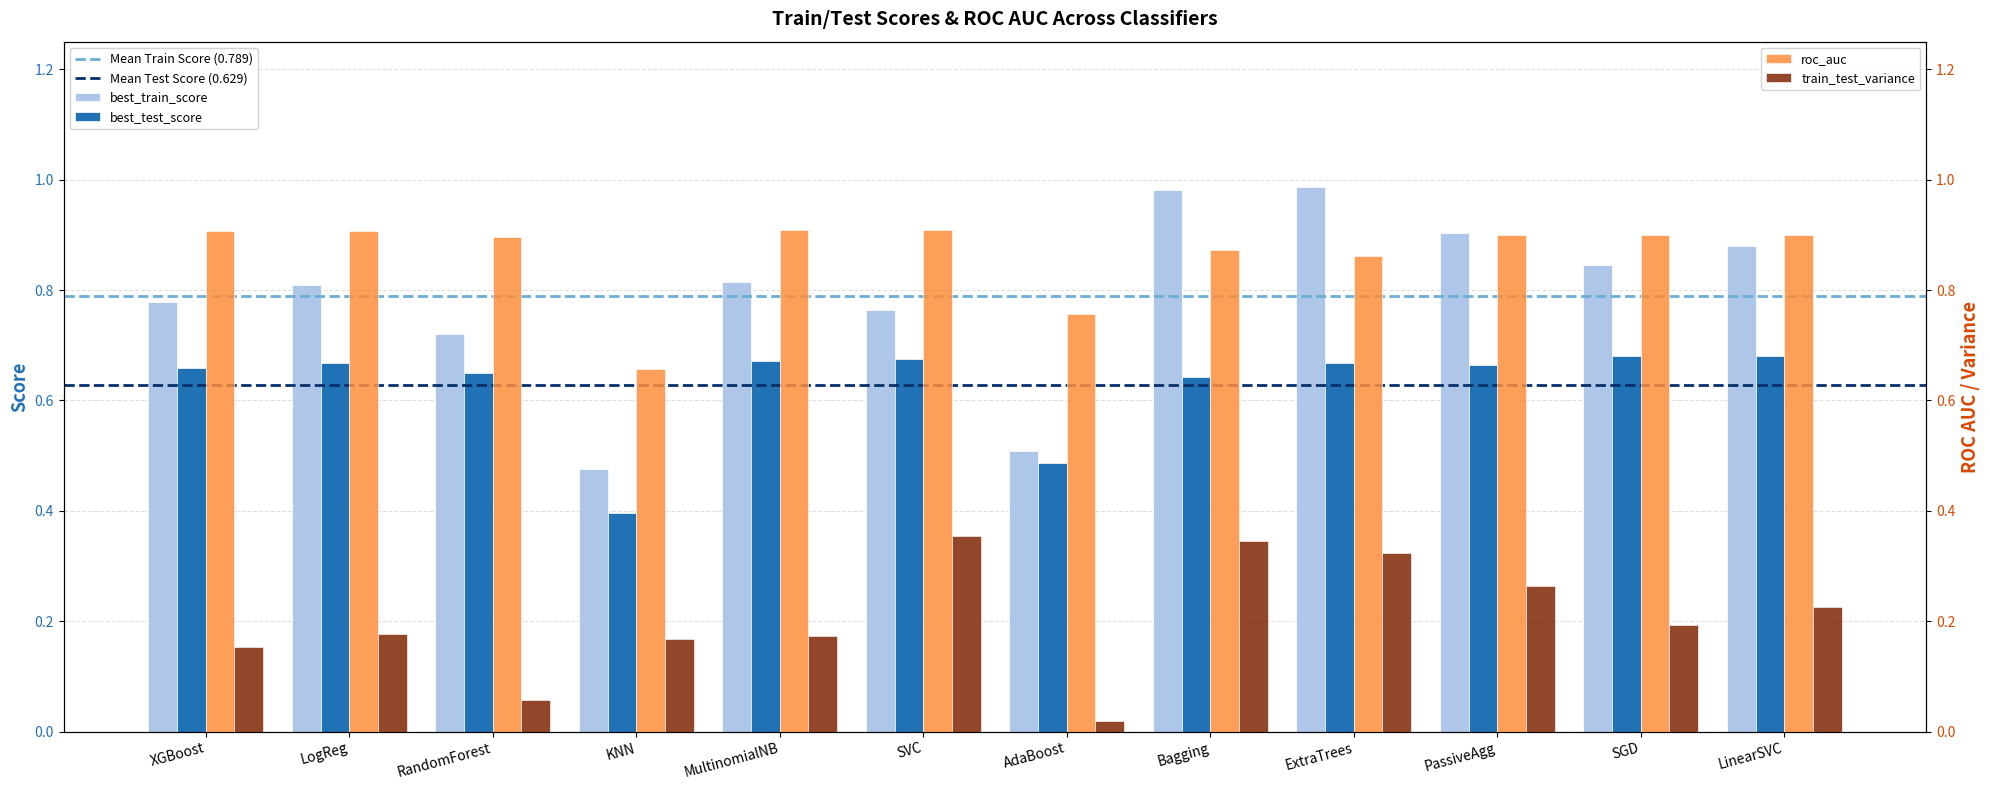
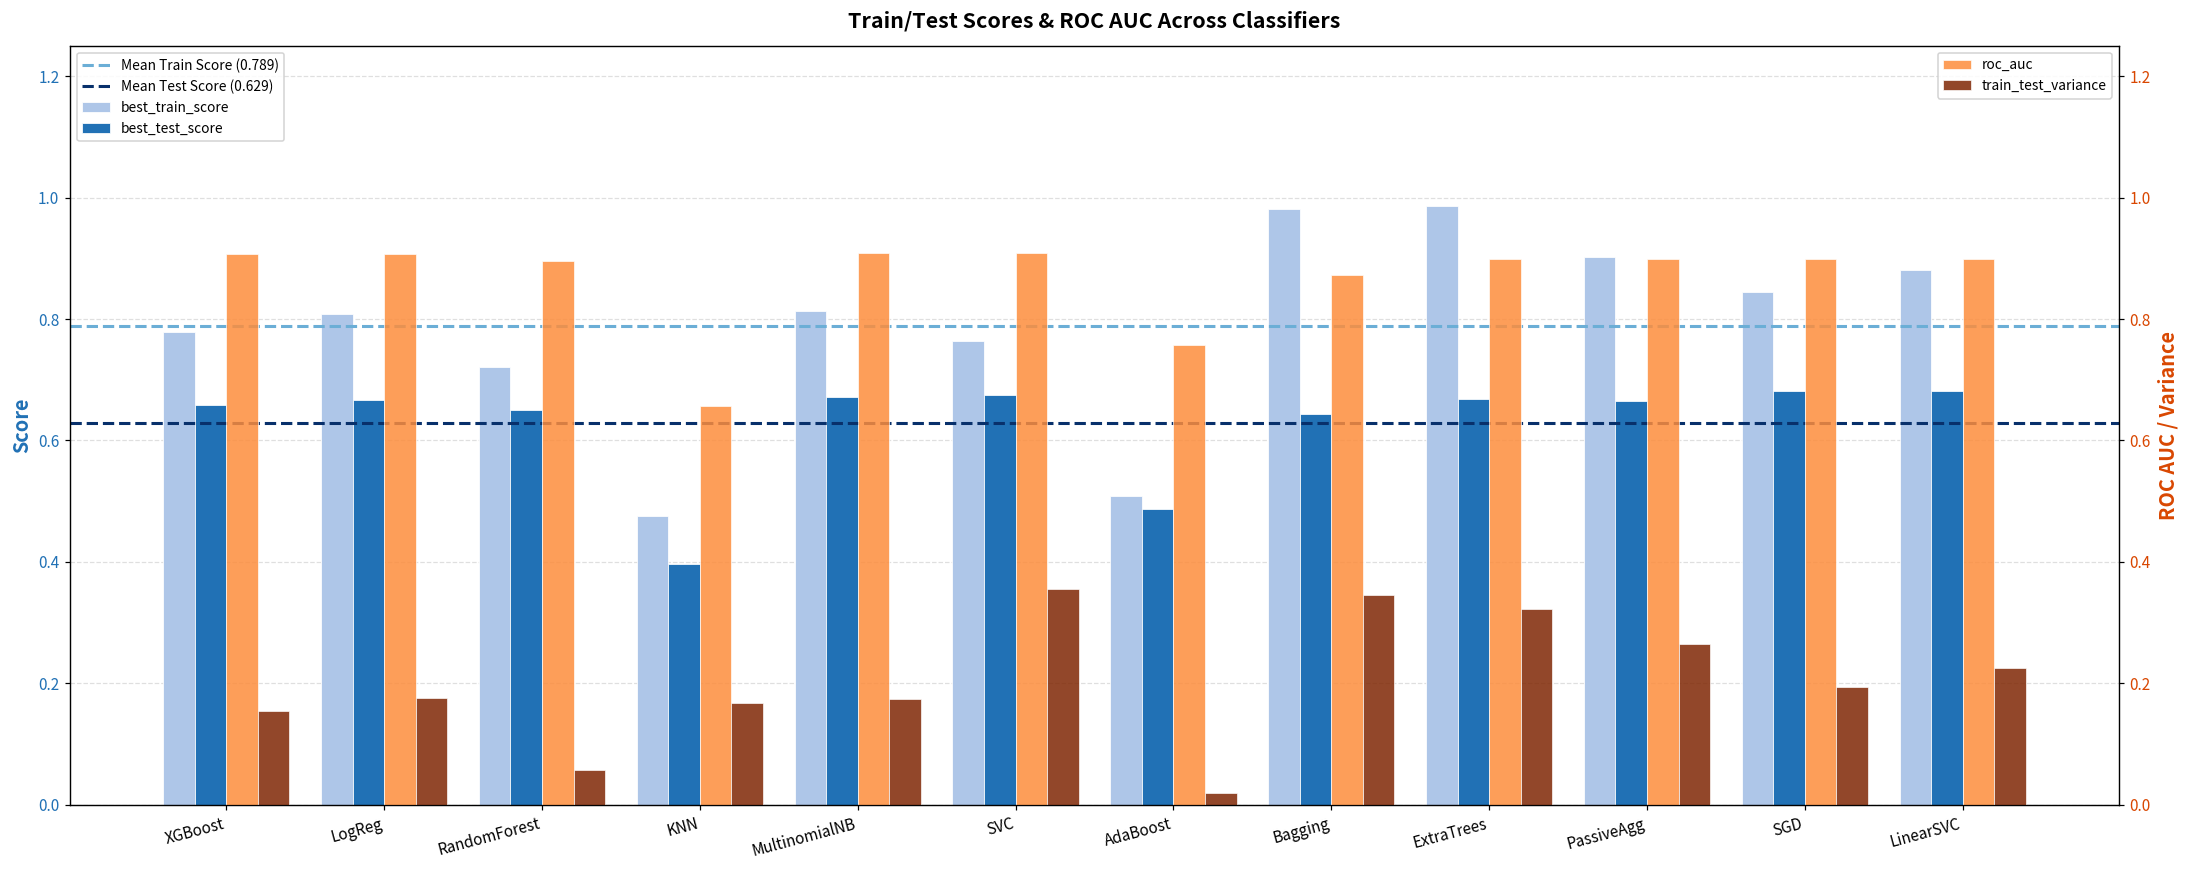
  {
    "best_train_score": {
      "XGBoost": 0.78,
      "LogReg": 0.81,
      "RandomForest": 0.72,
      "KNN": 0.48,
      "MultinomialNB": 0.81,
      "SVC": 0.76,
      "AdaBoost": 0.51,
      "Bagging": 0.98,
      "ExtraTrees": 0.99,
      "PassiveAgg": 0.90,
      "SGD": 0.85,
      "LinearSVC": 0.88
    },
    "best_test_score": {
      "XGBoost": 0.66,
      "LogReg": 0.67,
      "RandomForest": 0.65,
      "KNN": 0.40,
      "MultinomialNB": 0.67,
      "SVC": 0.68,
      "AdaBoost": 0.49,
      "Bagging": 0.64,
      "ExtraTrees": 0.67,
      "PassiveAgg": 0.67,
      "SGD": 0.68,
      "LinearSVC": 0.68
    },
    "roc_auc": {
      "XGBoost": 0.91,
      "LogReg": 0.91,
      "RandomForest": 0.90,
      "KNN": 0.66,
      "MultinomialNB": 0.91,
      "SVC": 0.91,
      "AdaBoost": 0.76,
      "Bagging": 0.87,
-     "ExtraTrees": 0.86,
+     "ExtraTrees": 0.90,
      "PassiveAgg": 0.90,
      "SGD": 0.90,
      "LinearSVC": 0.90
    },
    "train_test_variance": {
      "XGBoost": 0.15,
      "LogReg": 0.18,
      "RandomForest": 0.06,
      "KNN": 0.17,
      "MultinomialNB": 0.17,
      "SVC": 0.36,
      "AdaBoost": 0.02,
      "Bagging": 0.35,
      "ExtraTrees": 0.32,
      "PassiveAgg": 0.26,
      "SGD": 0.19,
      "LinearSVC": 0.23
    }
  }
